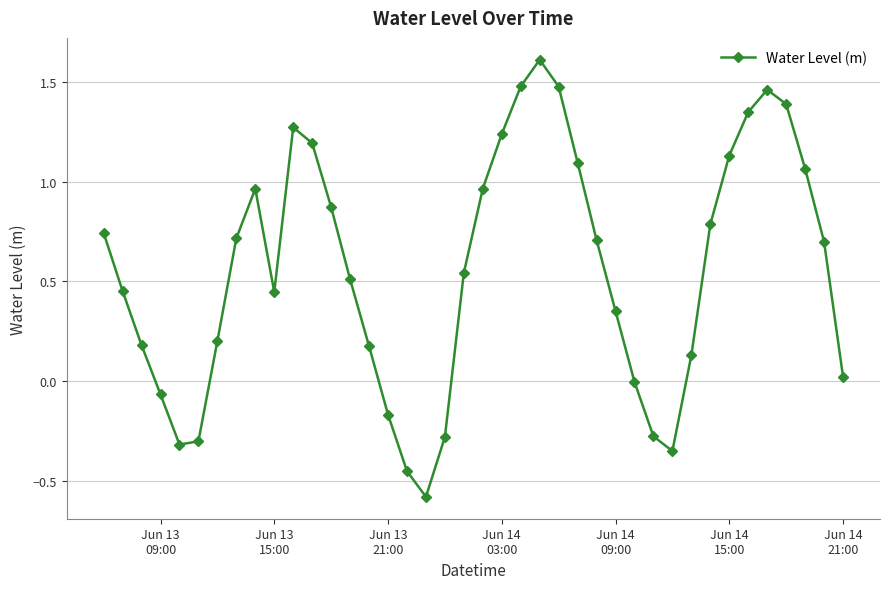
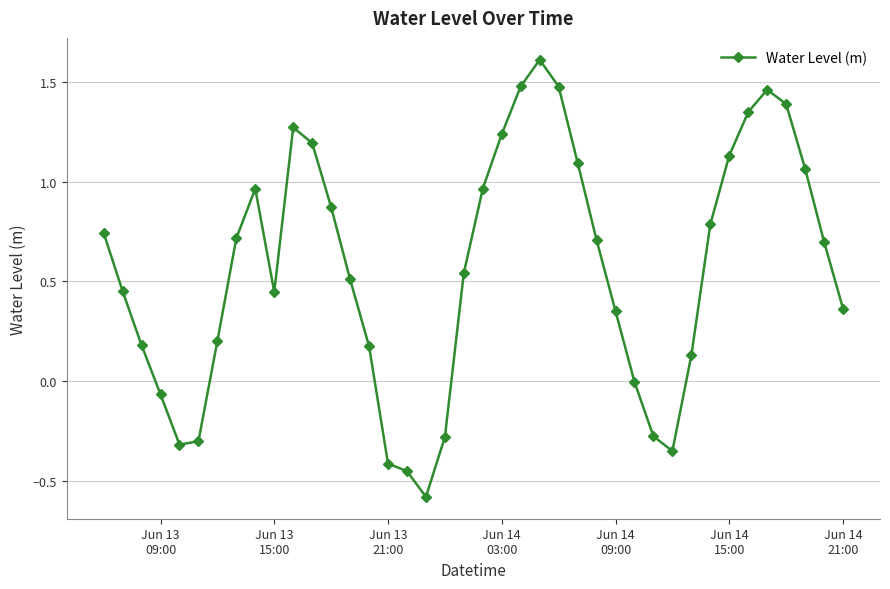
  {
    "Jun 13 09:00": -0.07,
    "Jun 13 15:00": 0.45,
-   "Jun 13 21:00": -0.17,
+   "Jun 13 21:00": -0.41,
    "Jun 14 03:00": 1.24,
    "Jun 14 09:00": 0.35,
    "Jun 14 15:00": 1.13,
-   "Jun 14 21:00": 0.02
+   "Jun 14 21:00": 0.36
  }
